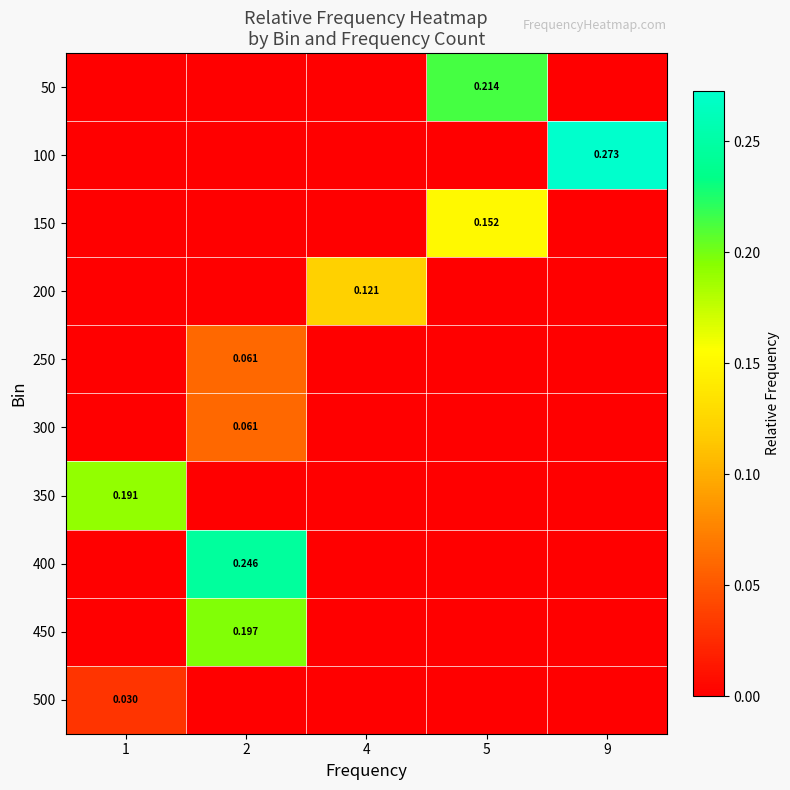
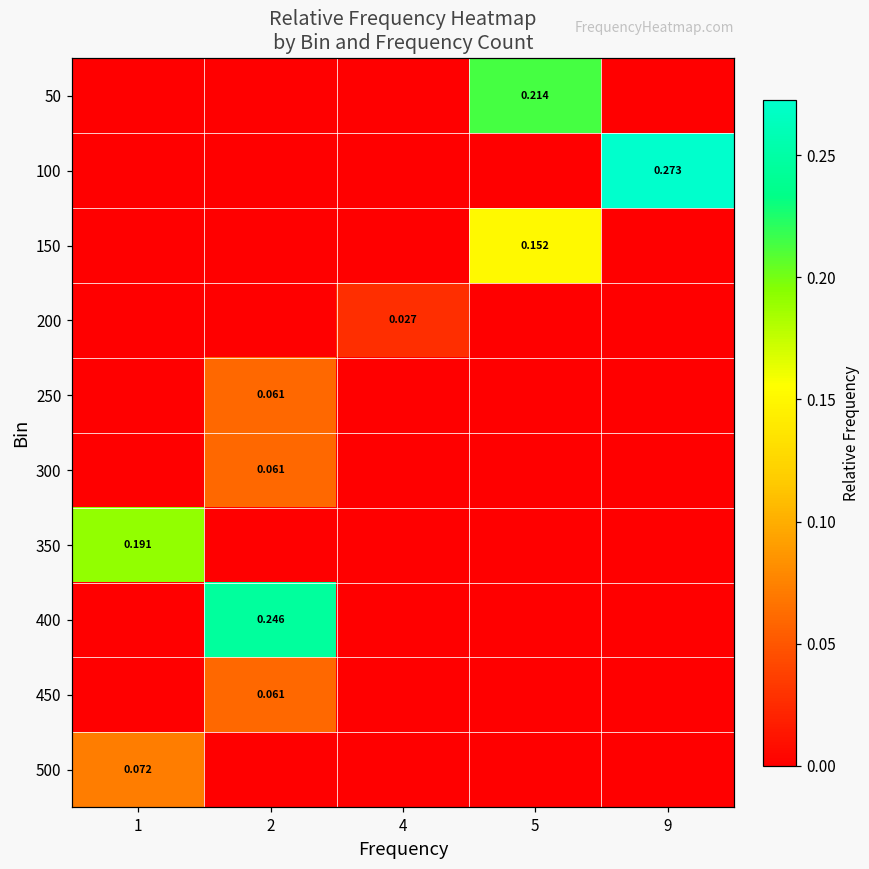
  {
    "50": {
      "5": 0.214
    },
    "100": {
      "9": 0.273
    },
    "150": {
      "5": 0.152
    },
    "200": {
-     "4": 0.121
+     "4": 0.027
    },
    "250": {
      "2": 0.061
    },
    "300": {
      "2": 0.061
    },
    "350": {
      "1": 0.191
    },
    "400": {
      "2": 0.246
    },
    "450": {
-     "2": 0.197
+     "2": 0.061
    },
    "500": {
-     "1": 0.030
+     "1": 0.072
    }
  }
